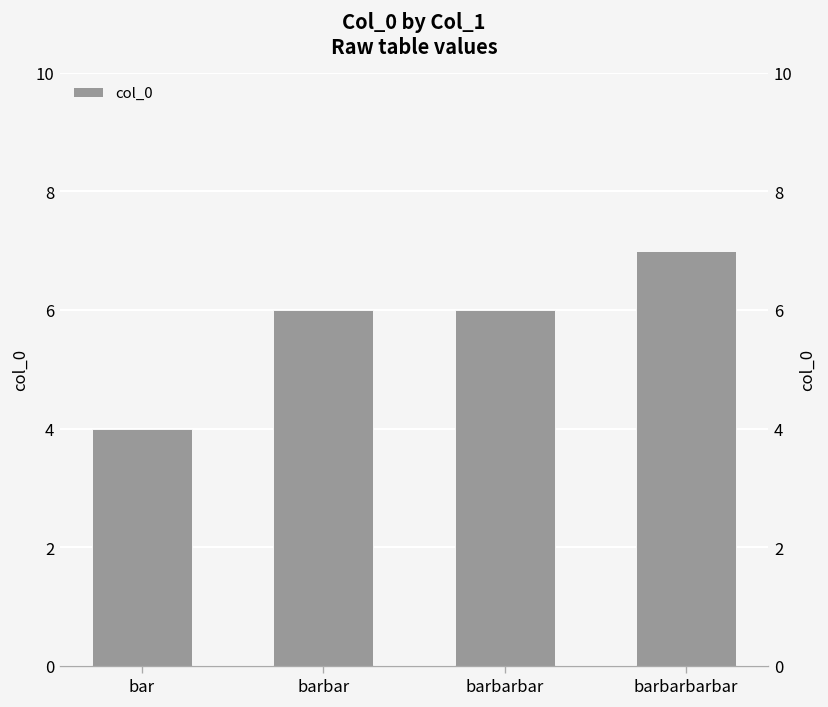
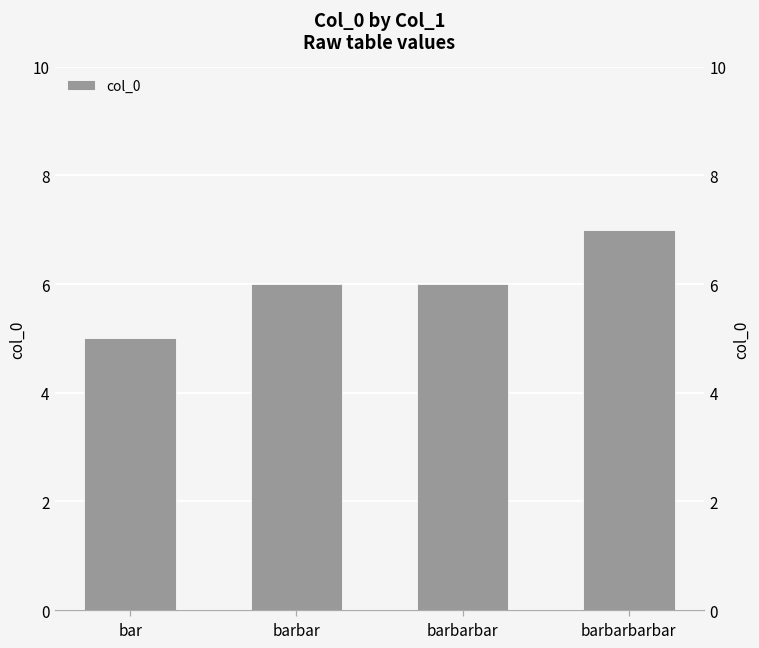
  {
-   "bar": 4,
+   "bar": 5,
    "barbar": 6,
    "barbarbar": 6,
    "barbarbarbar": 7
  }
